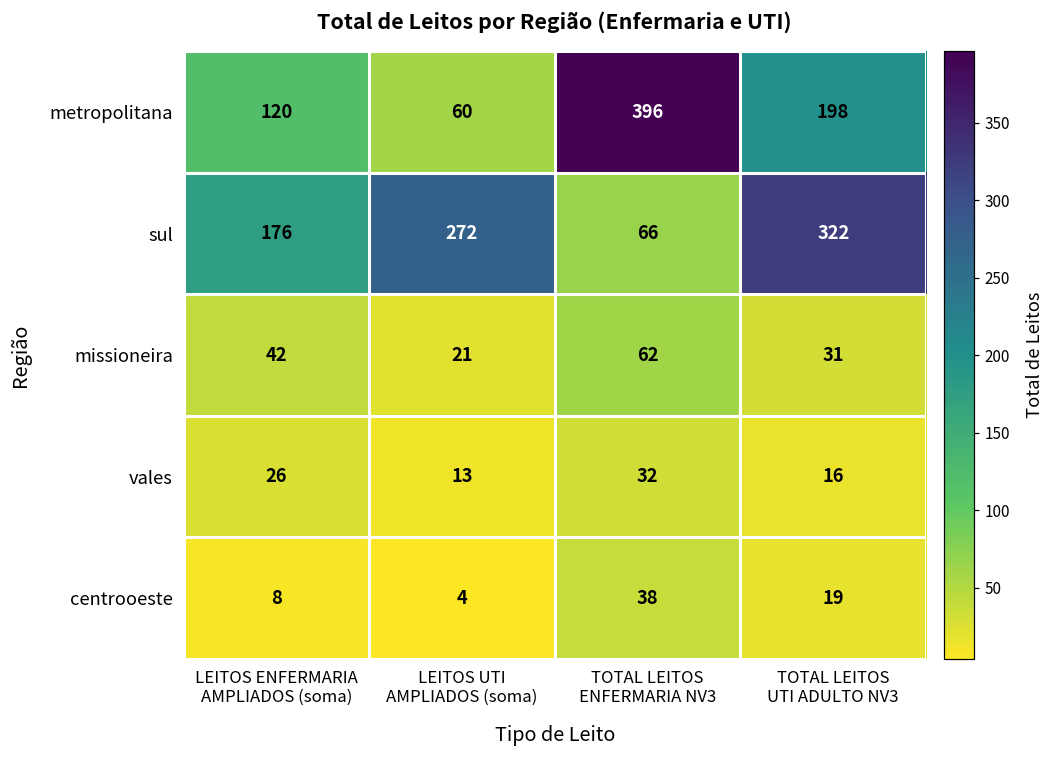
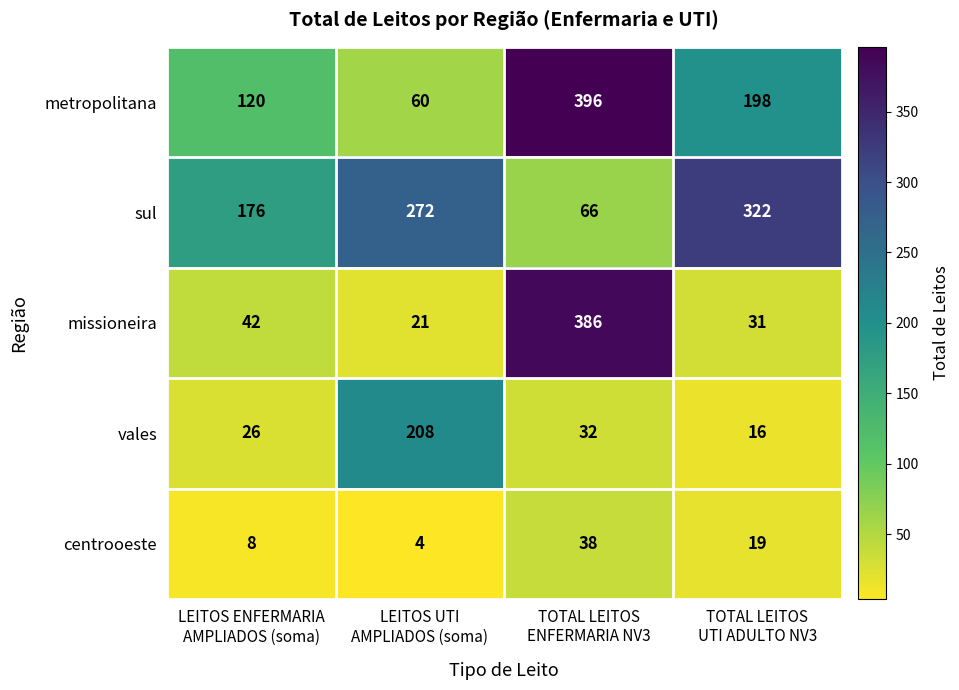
  {
    "metropolitana": {
      "LEITOS ENFERMARIA AMPLIADOS (soma)": 120,
      "LEITOS UTI AMPLIADOS (soma)": 60,
      "TOTAL LEITOS ENFERMARIA NV3": 396,
      "TOTAL LEITOS UTI ADULTO NV3": 198
    },
    "sul": {
      "LEITOS ENFERMARIA AMPLIADOS (soma)": 176,
      "LEITOS UTI AMPLIADOS (soma)": 272,
      "TOTAL LEITOS ENFERMARIA NV3": 66,
      "TOTAL LEITOS UTI ADULTO NV3": 322
    },
    "missioneira": {
      "LEITOS ENFERMARIA AMPLIADOS (soma)": 42,
      "LEITOS UTI AMPLIADOS (soma)": 21,
-     "TOTAL LEITOS ENFERMARIA NV3": 62,
+     "TOTAL LEITOS ENFERMARIA NV3": 386,
      "TOTAL LEITOS UTI ADULTO NV3": 31
    },
    "vales": {
      "LEITOS ENFERMARIA AMPLIADOS (soma)": 26,
-     "LEITOS UTI AMPLIADOS (soma)": 13,
+     "LEITOS UTI AMPLIADOS (soma)": 208,
      "TOTAL LEITOS ENFERMARIA NV3": 32,
      "TOTAL LEITOS UTI ADULTO NV3": 16
    },
    "centrooeste": {
      "LEITOS ENFERMARIA AMPLIADOS (soma)": 8,
      "LEITOS UTI AMPLIADOS (soma)": 4,
      "TOTAL LEITOS ENFERMARIA NV3": 38,
      "TOTAL LEITOS UTI ADULTO NV3": 19
    }
  }
